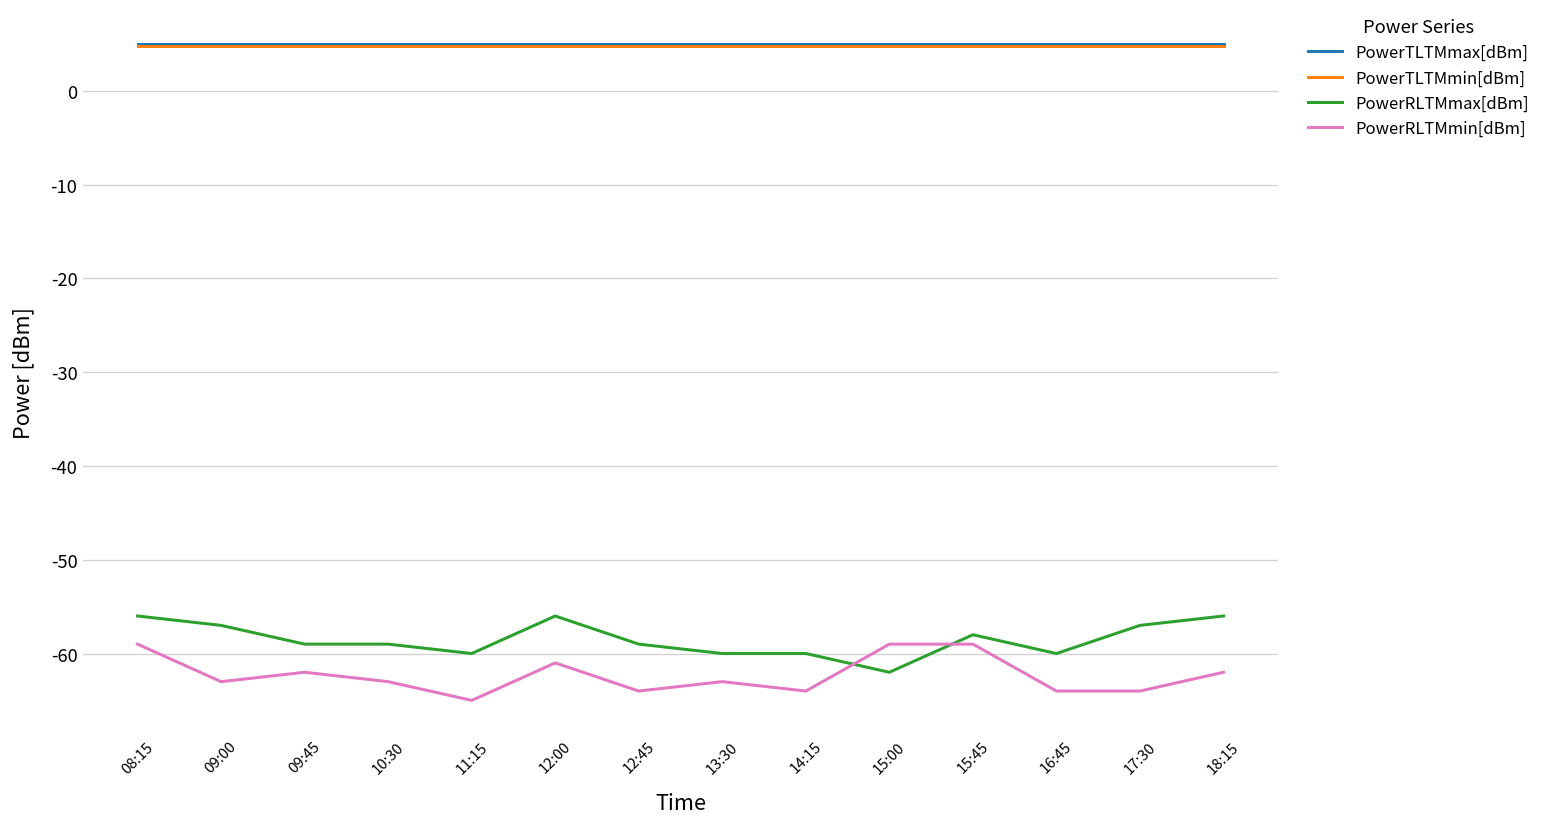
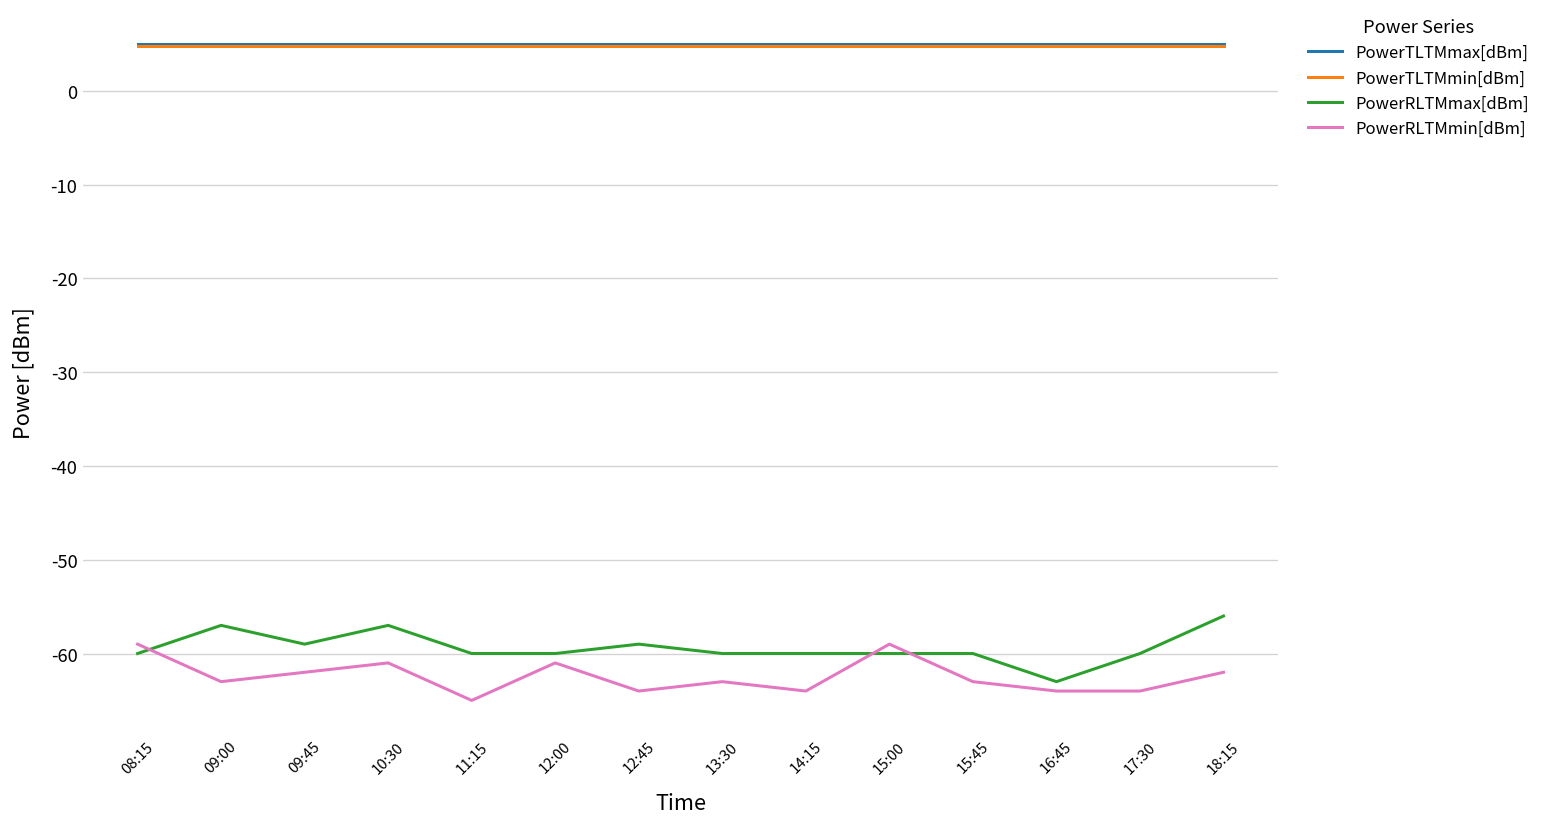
  {
    "PowerRLTMmax[dBm]": {
-     "08:15": -56,
+     "08:15": -60,
      "09:00": -57,
      "09:45": -59,
-     "10:30": -59,
+     "10:30": -57,
      "11:15": -60,
-     "12:00": -56,
+     "12:00": -60,
      "12:45": -59,
      "13:30": -60,
      "14:15": -60,
-     "15:00": -62,
-     "15:45": -58,
-     "16:45": -60,
-     "17:30": -57,
+     "15:00": -60,
+     "15:45": -60,
+     "16:45": -63,
+     "17:30": -60,
      "18:15": -56
    },
    "PowerRLTMmin[dBm]": {
      "08:15": -59,
      "09:00": -63,
      "09:45": -62,
-     "10:30": -63,
+     "10:30": -61,
      "11:15": -65,
      "12:00": -61,
      "12:45": -64,
      "13:30": -63,
      "14:15": -64,
      "15:00": -59,
-     "15:45": -59,
+     "15:45": -63,
      "16:45": -64,
      "17:30": -64,
      "18:15": -62
    }
  }
